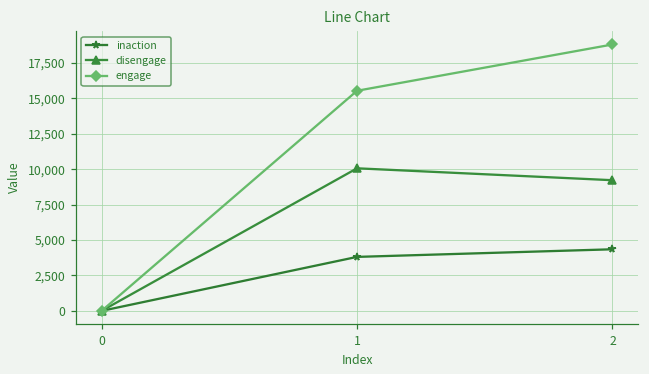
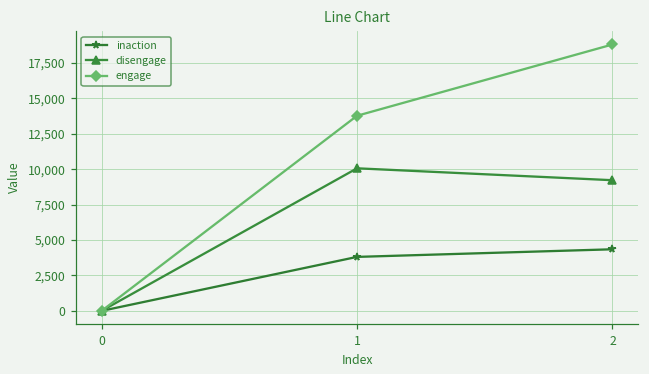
  {
    "engage": {
-     "1": "15,500",
+     "1": "13,800",
      "2": "18,800"
    }
  }
